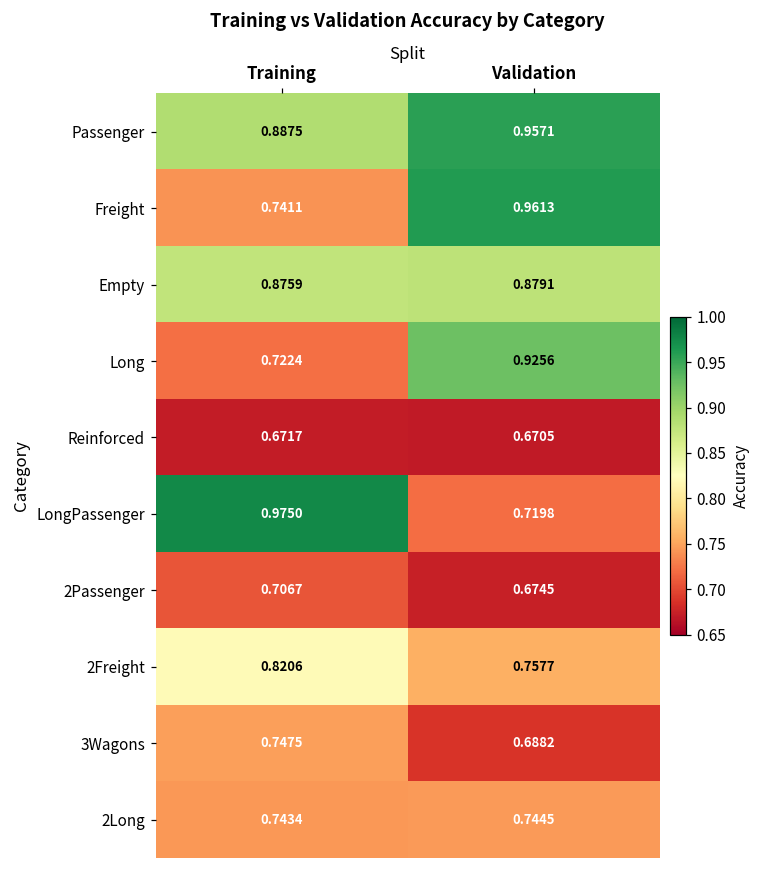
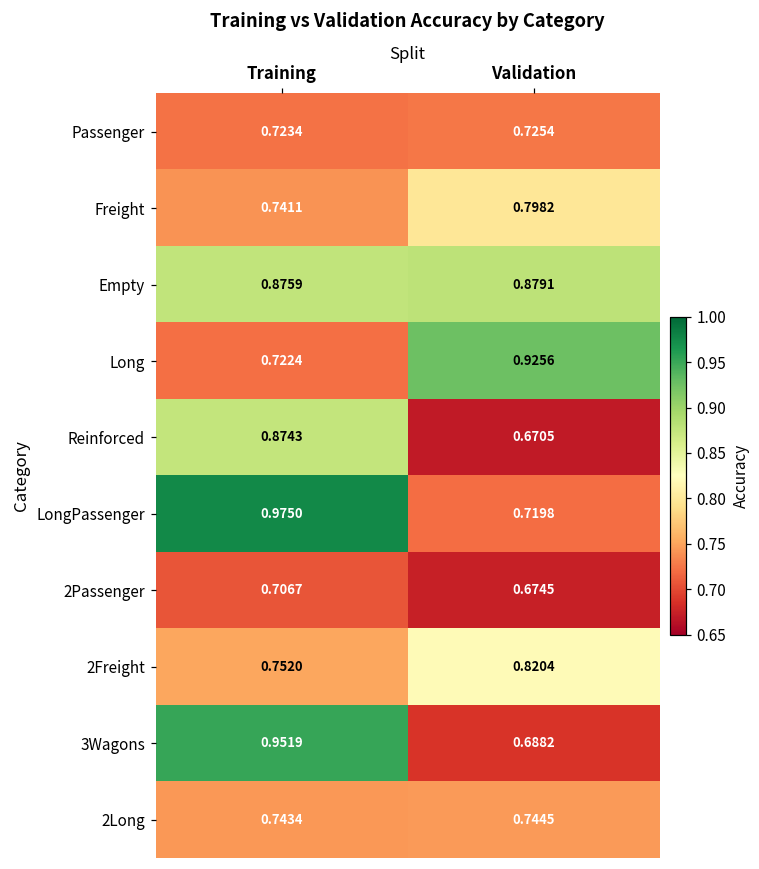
  {
    "Passenger": {
-     "Training": 0.8875,
-     "Validation": 0.9571
+     "Training": 0.7234,
+     "Validation": 0.7254
    },
    "Freight": {
      "Training": 0.7411,
-     "Validation": 0.9613
+     "Validation": 0.7982
    },
    "Empty": {
      "Training": 0.8759,
      "Validation": 0.8791
    },
    "Long": {
      "Training": 0.7224,
      "Validation": 0.9256
    },
    "Reinforced": {
-     "Training": 0.6717,
+     "Training": 0.8743,
      "Validation": 0.6705
    },
    "LongPassenger": {
      "Training": 0.9750,
      "Validation": 0.7198
    },
    "2Passenger": {
      "Training": 0.7067,
      "Validation": 0.6745
    },
    "2Freight": {
-     "Training": 0.8206,
-     "Validation": 0.7577
+     "Training": 0.7520,
+     "Validation": 0.8204
    },
    "3Wagons": {
-     "Training": 0.7475,
+     "Training": 0.9519,
      "Validation": 0.6882
    },
    "2Long": {
      "Training": 0.7434,
      "Validation": 0.7445
    }
  }
